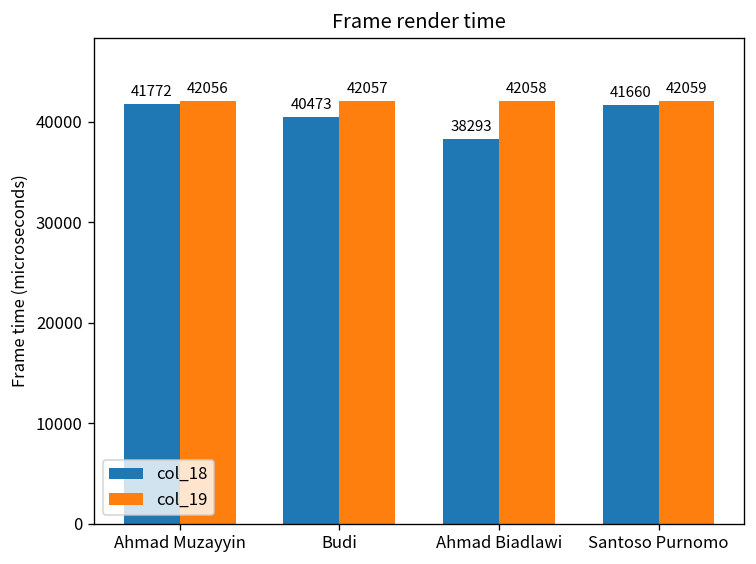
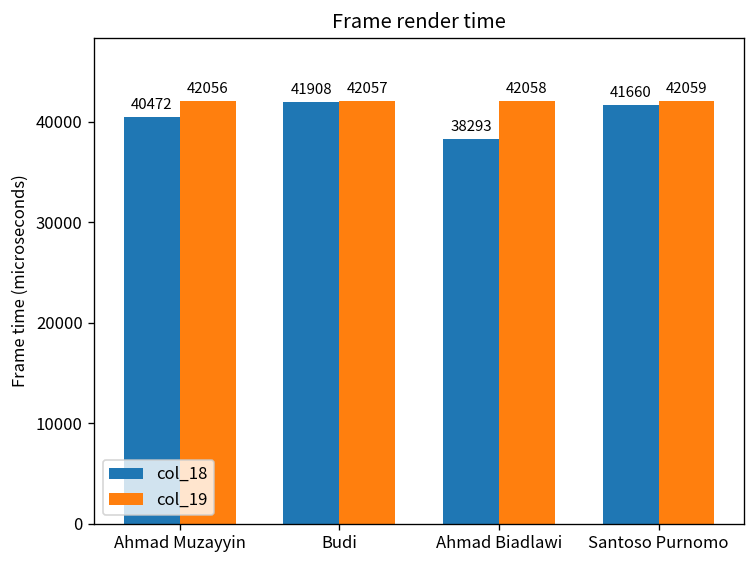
  {
    "col_18": {
-     "Ahmad Muzayyin": 41772,
-     "Budi": 40473,
+     "Ahmad Muzayyin": 40472,
+     "Budi": 41908,
      "Ahmad Biadlawi": 38293,
      "Santoso Purnomo": 41660
    },
    "col_19": {
      "Ahmad Muzayyin": 42056,
      "Budi": 42057,
      "Ahmad Biadlawi": 42058,
      "Santoso Purnomo": 42059
    }
  }
